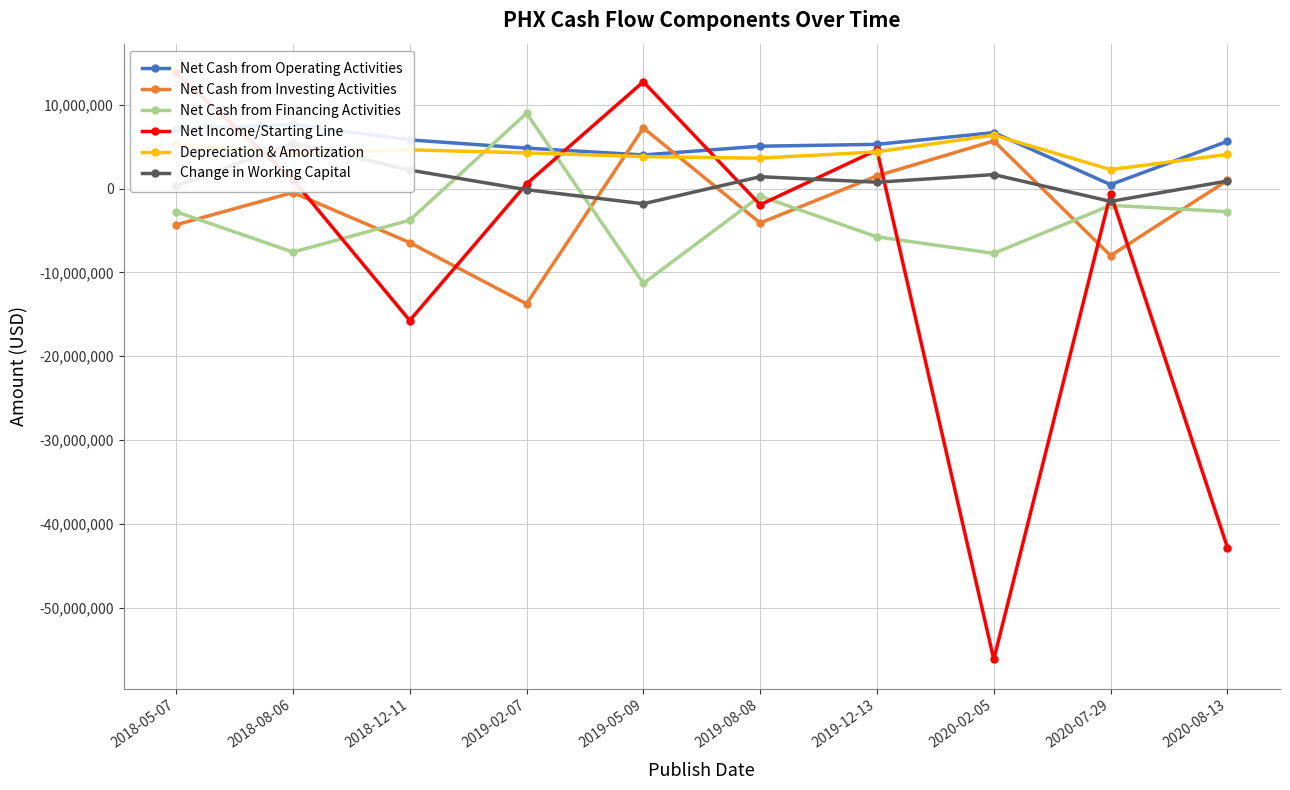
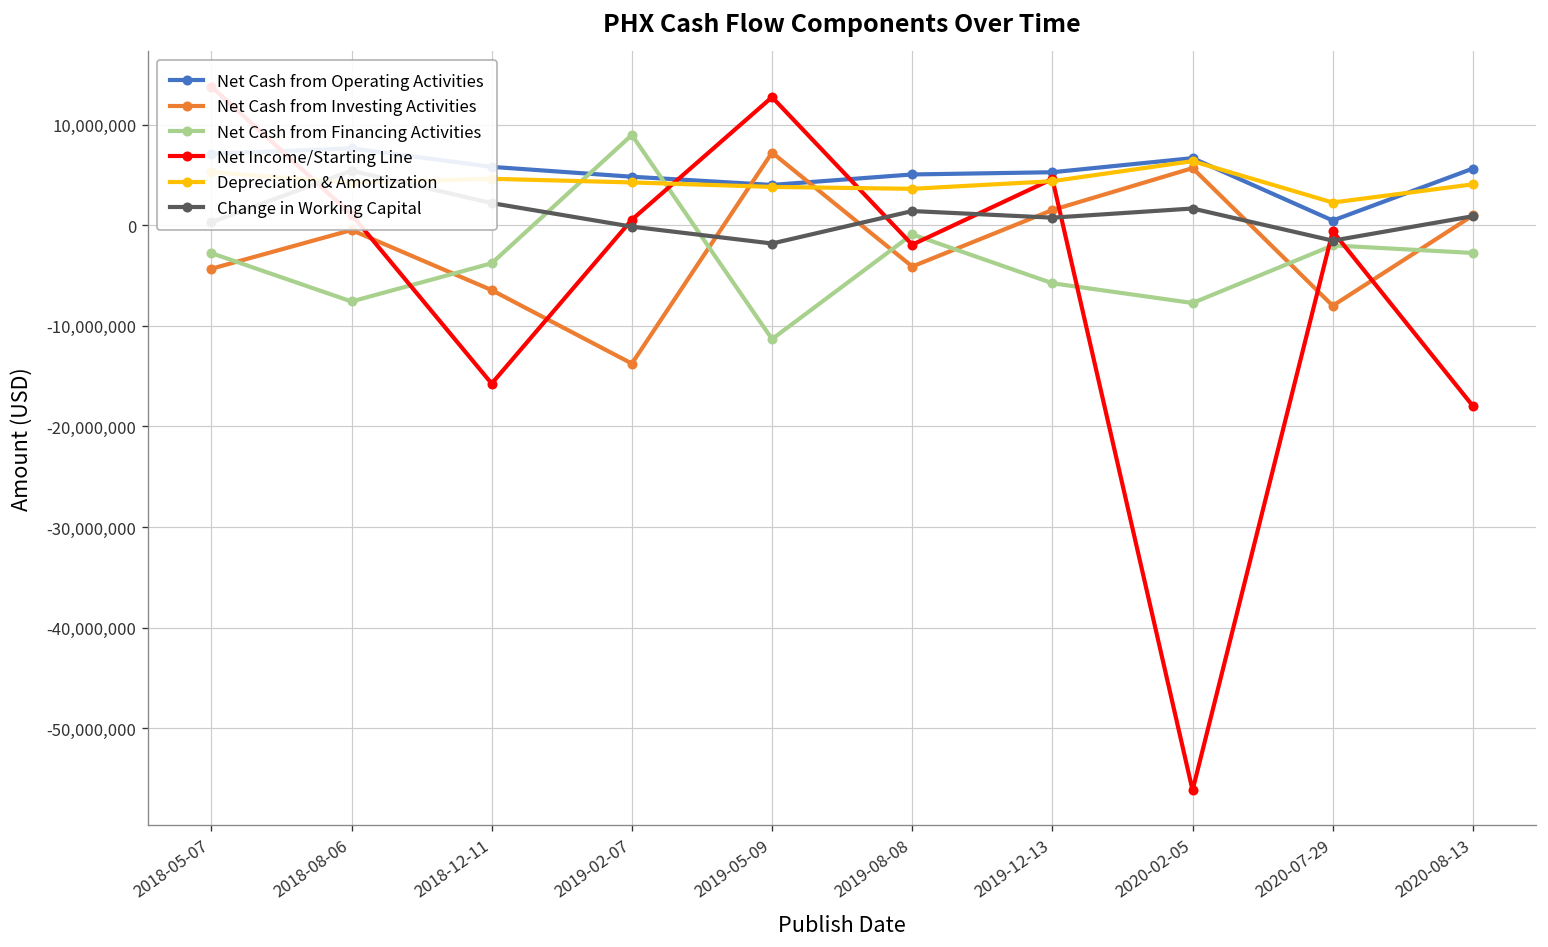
  {
    "Net Cash from Operating Activities": {
      "2019-02-07": "5,000,000",
      "2019-08-08": "5,000,000",
      "2019-12-13": "5,000,000",
      "2020-07-29": "0",
      "2020-08-13": "6,000,000"
    },
    "Net Cash from Investing Activities": {
      "2018-05-07": "-4,000,000",
      "2018-08-06": "0",
      "2018-12-11": "-6,000,000",
      "2019-02-07": "-14,000,000",
      "2019-05-09": "7,000,000",
      "2019-08-08": "-4,000,000",
      "2019-12-13": "2,000,000",
      "2020-02-05": "6,000,000",
      "2020-07-29": "-8,000,000"
    },
    "Net Cash from Financing Activities": {
      "2018-05-07": "-3,000,000",
      "2018-08-06": "-8,000,000",
      "2018-12-11": "-4,000,000",
      "2019-02-07": "9,000,000",
      "2019-05-09": "-11,000,000",
      "2019-08-08": "-1,000,000",
      "2019-12-13": "-6,000,000",
      "2020-02-05": "-8,000,000",
      "2020-07-29": "-2,000,000",
      "2020-08-13": "-3,000,000"
    },
    "Net Income/Starting Line": {
      "2018-12-11": "-16,000,000",
      "2019-02-07": "1,000,000",
      "2019-05-09": "13,000,000",
      "2019-08-08": "-2,000,000",
      "2020-02-05": "-56,000,000",
      "2020-07-29": "-1,000,000",
-     "2020-08-13": "-43,000,000"
+     "2020-08-13": "-18,000,000"
    },
    "Depreciation & Amortization": {
      "2019-02-07": "4,000,000",
      "2019-08-08": "4,000,000",
      "2020-07-29": "2,000,000",
      "2020-08-13": "4,000,000"
    },
    "Change in Working Capital": {
      "2019-02-07": "0",
      "2019-05-09": "-2,000,000",
      "2019-08-08": "1,000,000",
      "2019-12-13": "1,000,000",
      "2020-02-05": "2,000,000",
      "2020-07-29": "-2,000,000"
    }
  }
